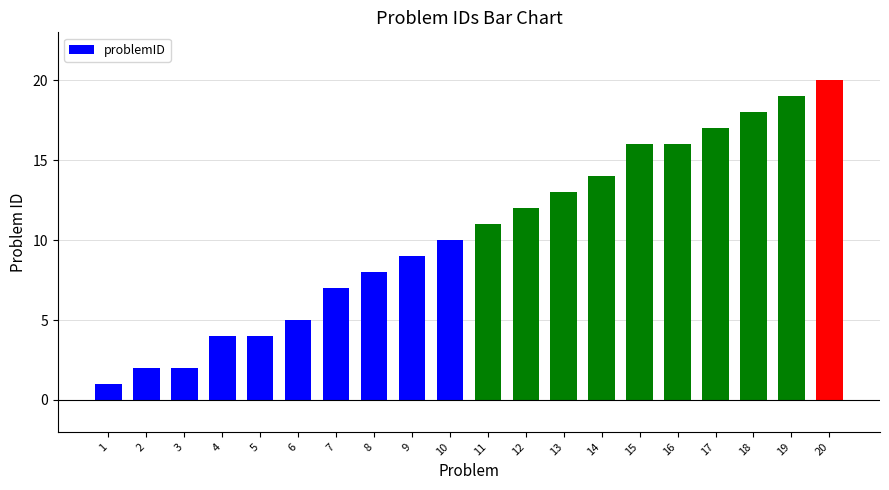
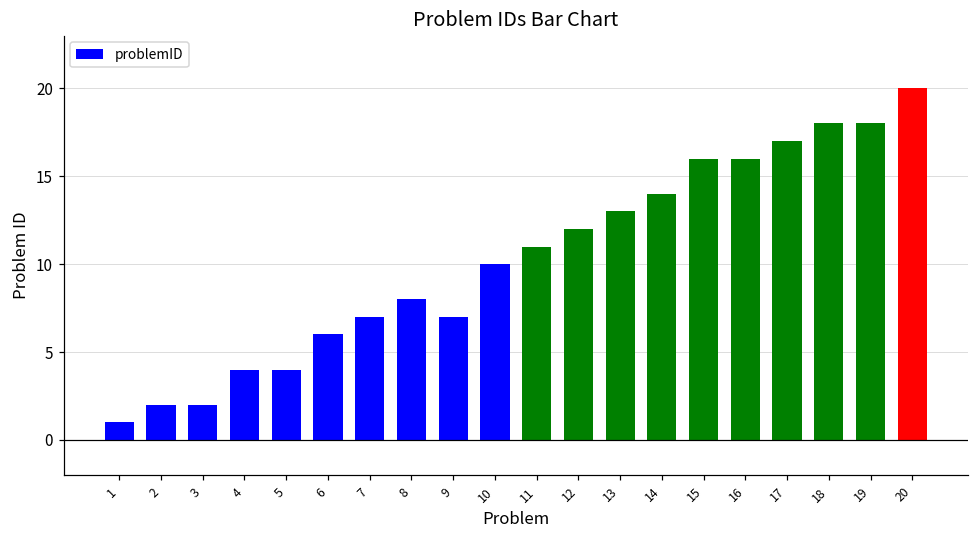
  {
    "1": 1,
    "2": 2,
    "3": 2,
    "4": 4,
    "5": 4,
-   "6": 5,
+   "6": 6,
    "7": 7,
    "8": 8,
-   "9": 9,
+   "9": 7,
    "10": 10,
    "11": 11,
    "12": 12,
    "13": 13,
    "14": 14,
    "15": 16,
    "16": 16,
    "17": 17,
    "18": 18,
-   "19": 19,
+   "19": 18,
    "20": 20
  }
